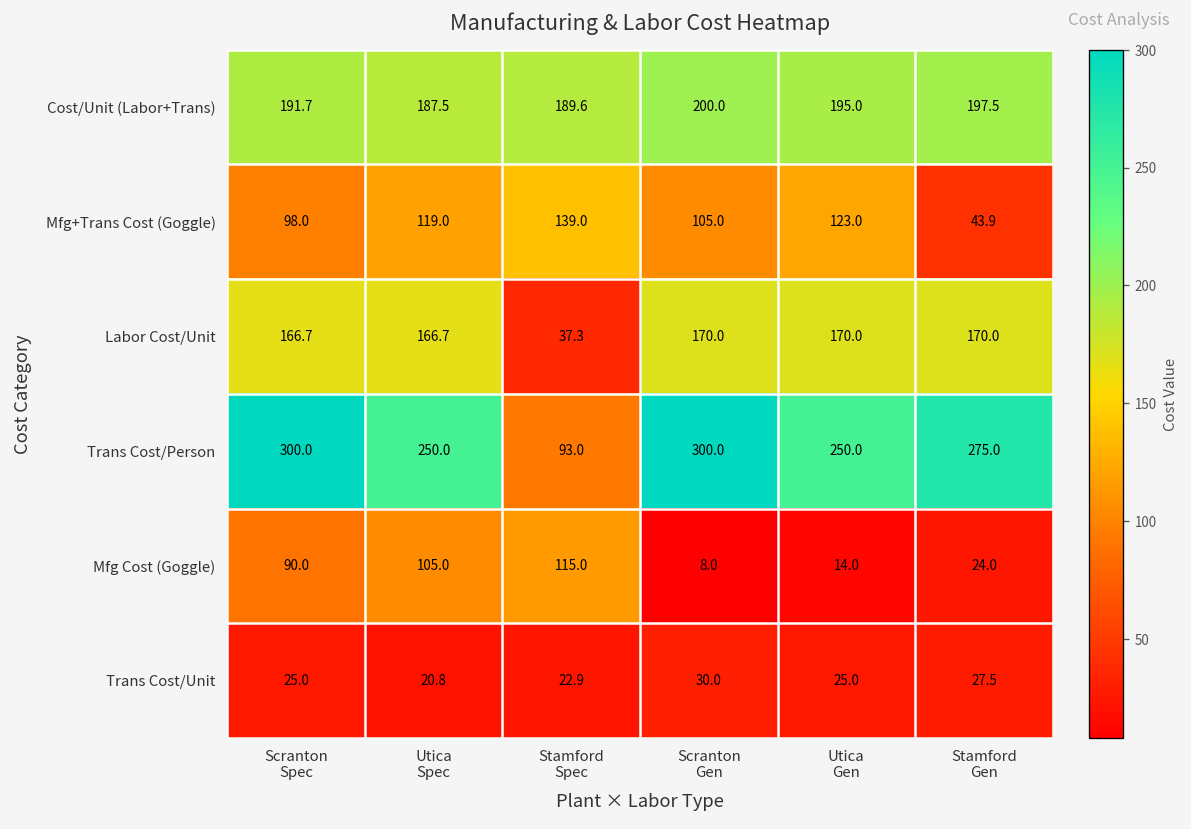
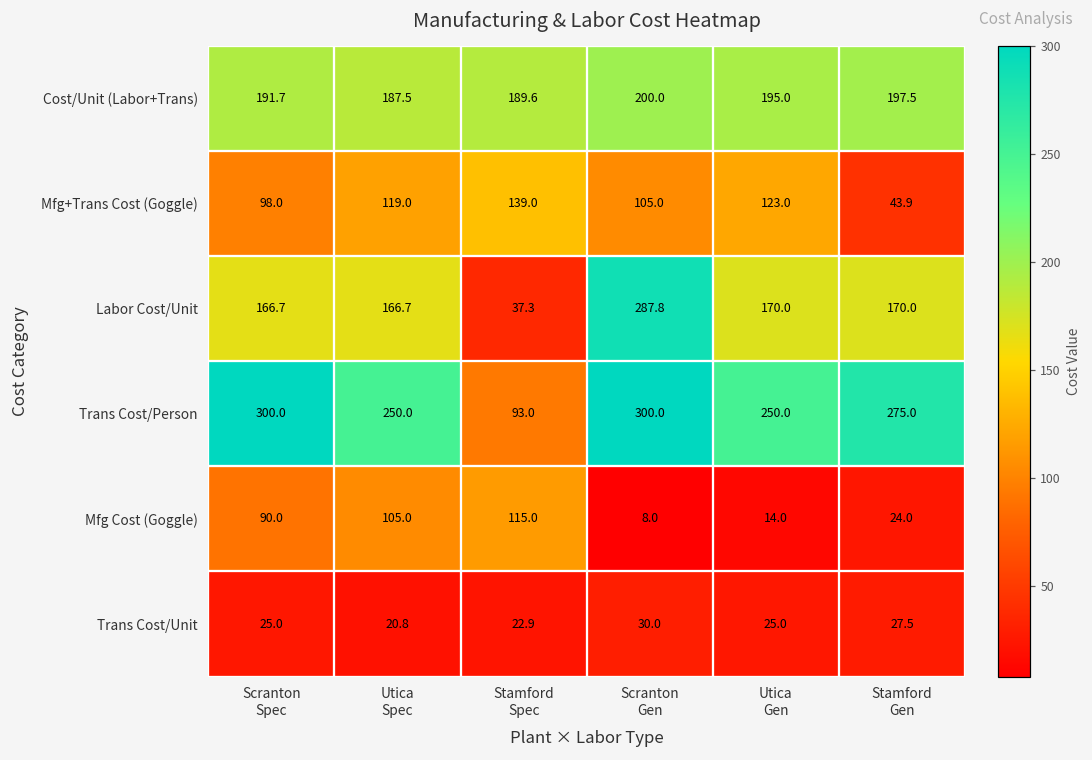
  {
    "Cost/Unit (Labor+Trans)": {
      "Scranton Spec": 191.7,
      "Utica Spec": 187.5,
      "Stamford Spec": 189.6,
      "Scranton Gen": 200.0,
      "Utica Gen": 195.0,
      "Stamford Gen": 197.5
    },
    "Mfg+Trans Cost (Goggle)": {
      "Scranton Spec": 98.0,
      "Utica Spec": 119.0,
      "Stamford Spec": 139.0,
      "Scranton Gen": 105.0,
      "Utica Gen": 123.0,
      "Stamford Gen": 43.9
    },
    "Labor Cost/Unit": {
      "Scranton Spec": 166.7,
      "Utica Spec": 166.7,
      "Stamford Spec": 37.3,
-     "Scranton Gen": 170.0,
+     "Scranton Gen": 287.8,
      "Utica Gen": 170.0,
      "Stamford Gen": 170.0
    },
    "Trans Cost/Person": {
      "Scranton Spec": 300.0,
      "Utica Spec": 250.0,
      "Stamford Spec": 93.0,
      "Scranton Gen": 300.0,
      "Utica Gen": 250.0,
      "Stamford Gen": 275.0
    },
    "Mfg Cost (Goggle)": {
      "Scranton Spec": 90.0,
      "Utica Spec": 105.0,
      "Stamford Spec": 115.0,
      "Scranton Gen": 8.0,
      "Utica Gen": 14.0,
      "Stamford Gen": 24.0
    },
    "Trans Cost/Unit": {
      "Scranton Spec": 25.0,
      "Utica Spec": 20.8,
      "Stamford Spec": 22.9,
      "Scranton Gen": 30.0,
      "Utica Gen": 25.0,
      "Stamford Gen": 27.5
    }
  }
